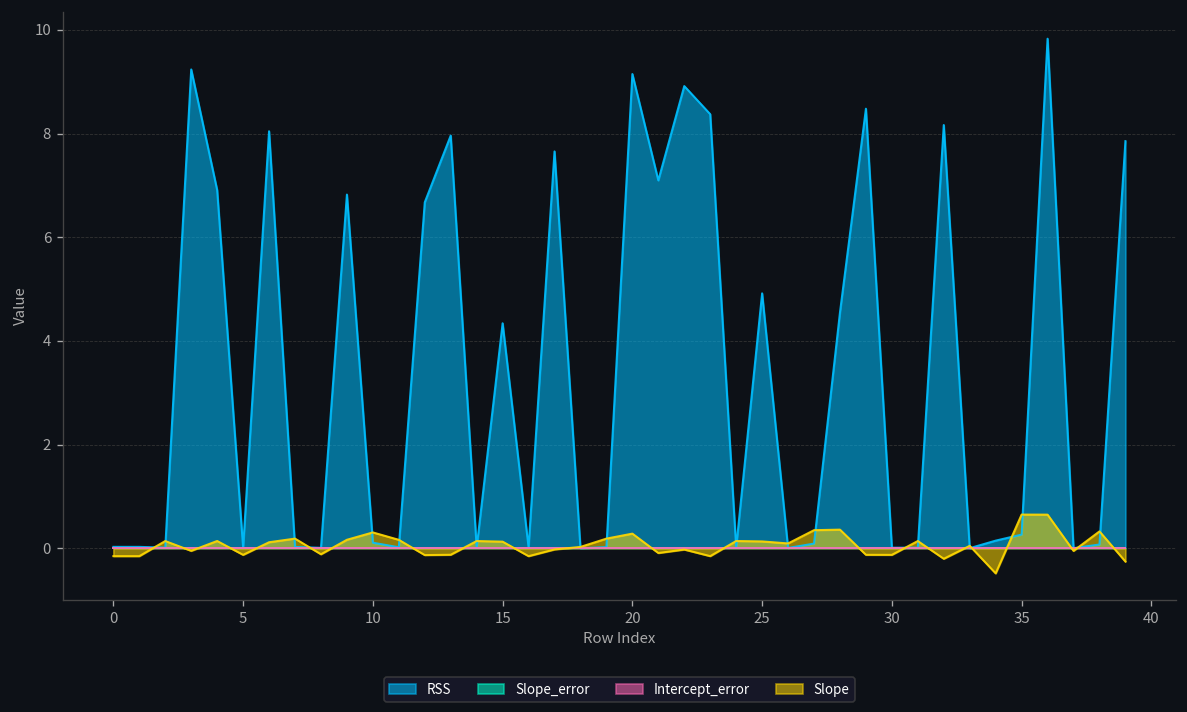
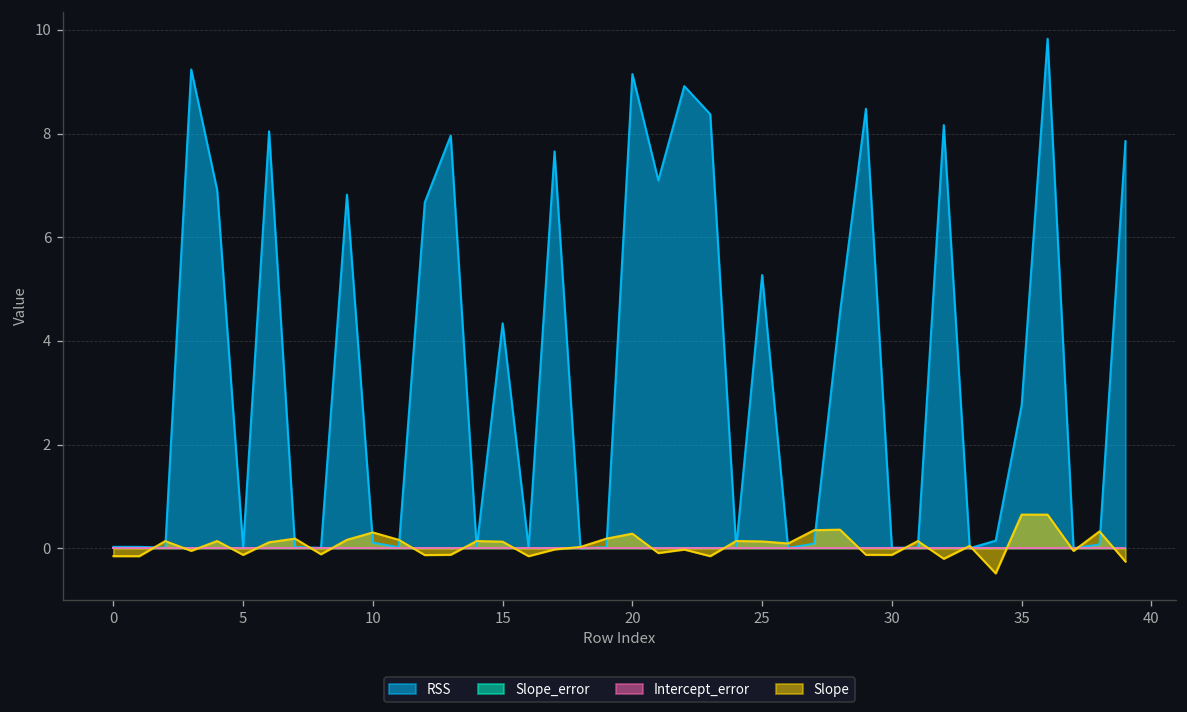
  {
    "RSS": {
      "10": 0.1,
      "15": 4.3,
      "20": 9.1,
-     "25": 4.9,
-     "35": 0.3
+     "25": 5.3,
+     "35": 2.8
    },
    "Intercept_error": {
      "10": 0.0,
      "15": 0.0,
      "20": 0.0,
      "25": 0.0,
      "35": 0.0
    }
  }
